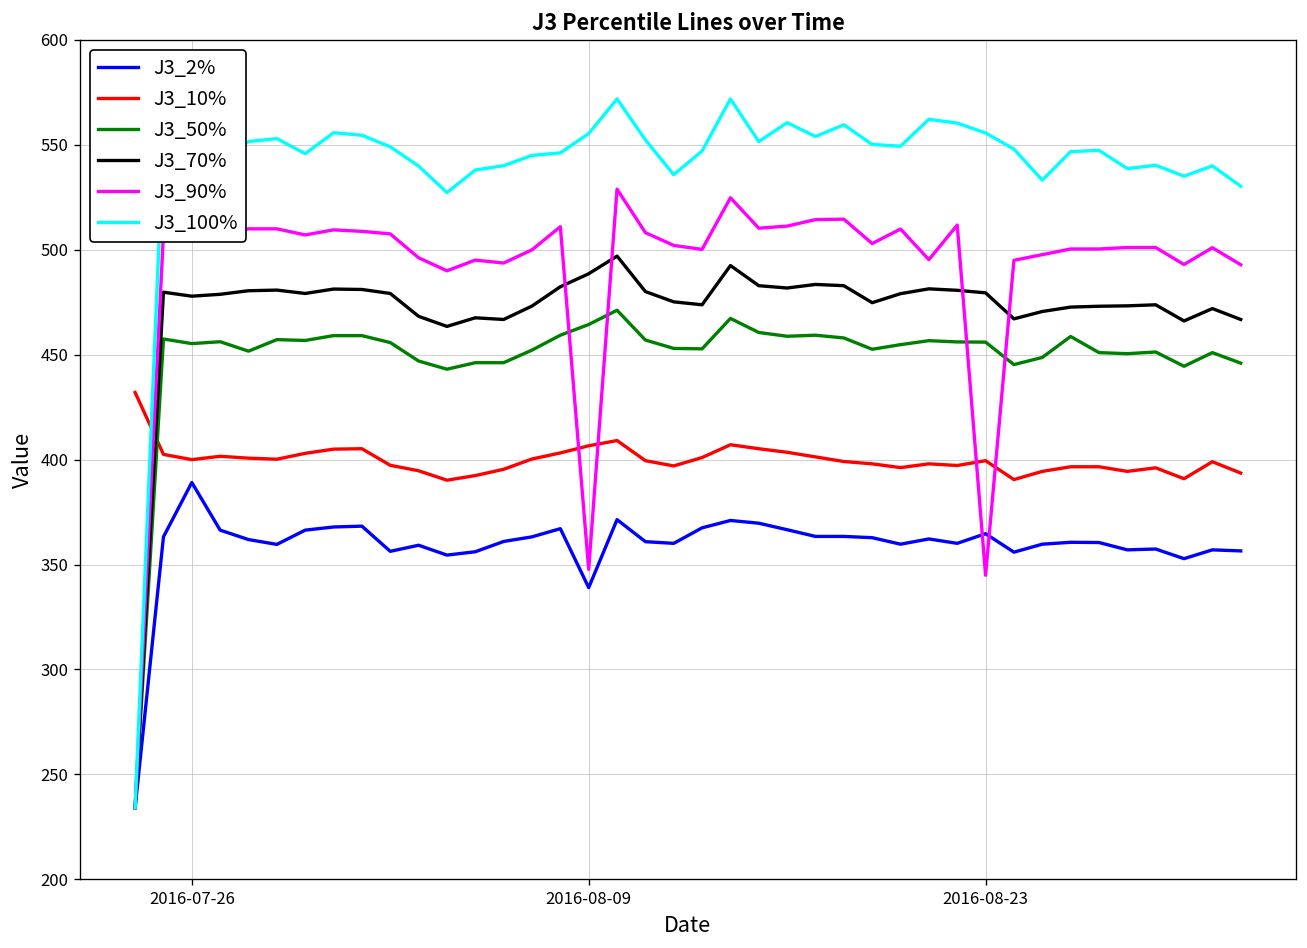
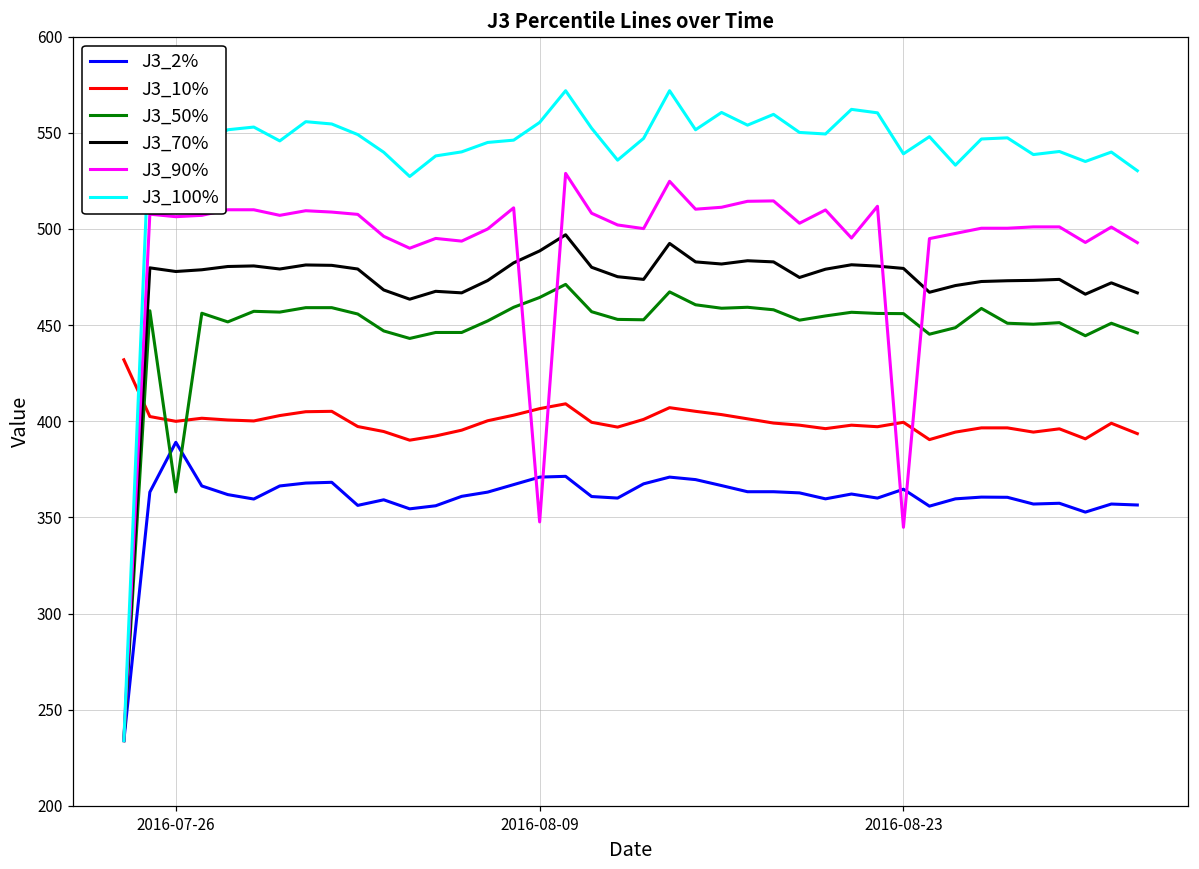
  {
    "J3_2%": {
      "2016-07-26": 389,
-     "2016-08-09": 339,
+     "2016-08-09": 371,
      "2016-08-23": 365
    },
    "J3_10%": {
      "2016-07-26": 400,
      "2016-08-09": 407,
      "2016-08-23": 400
    },
    "J3_50%": {
-     "2016-07-26": 455,
+     "2016-07-26": 363,
      "2016-08-09": 464,
      "2016-08-23": 456
    },
    "J3_70%": {
      "2016-07-26": 478,
      "2016-08-09": 489,
      "2016-08-23": 480
    },
    "J3_90%": {
      "2016-08-09": 348,
      "2016-08-23": 345
    },
    "J3_100%": {
      "2016-08-09": 555,
-     "2016-08-23": 556
+     "2016-08-23": 539
    }
  }
